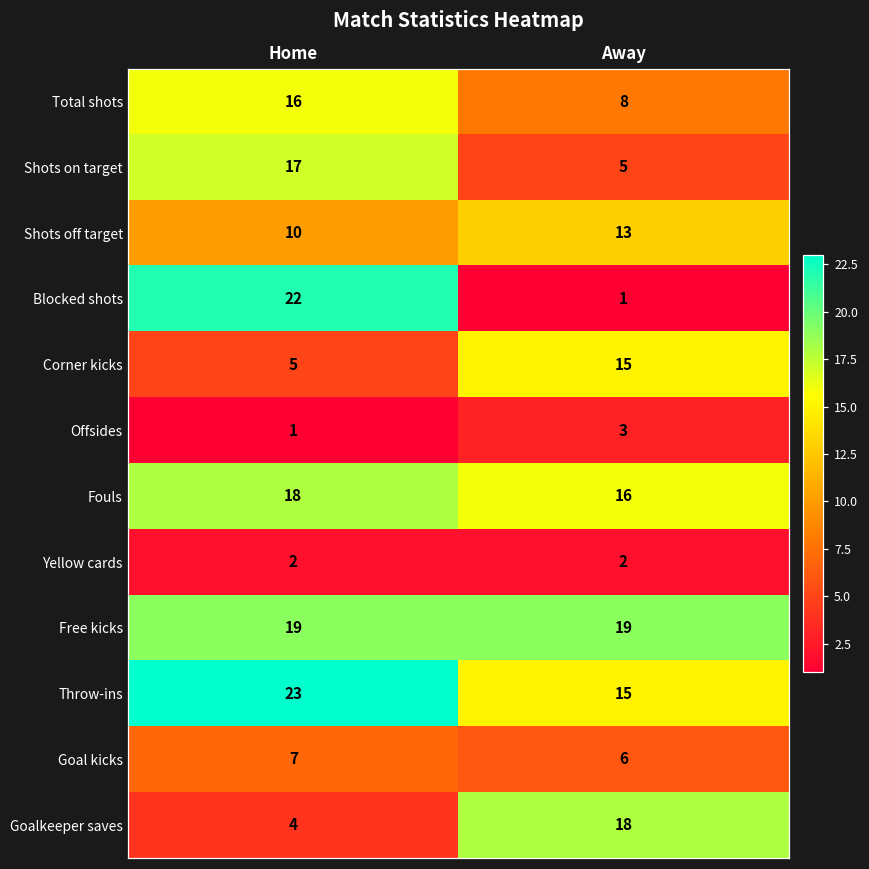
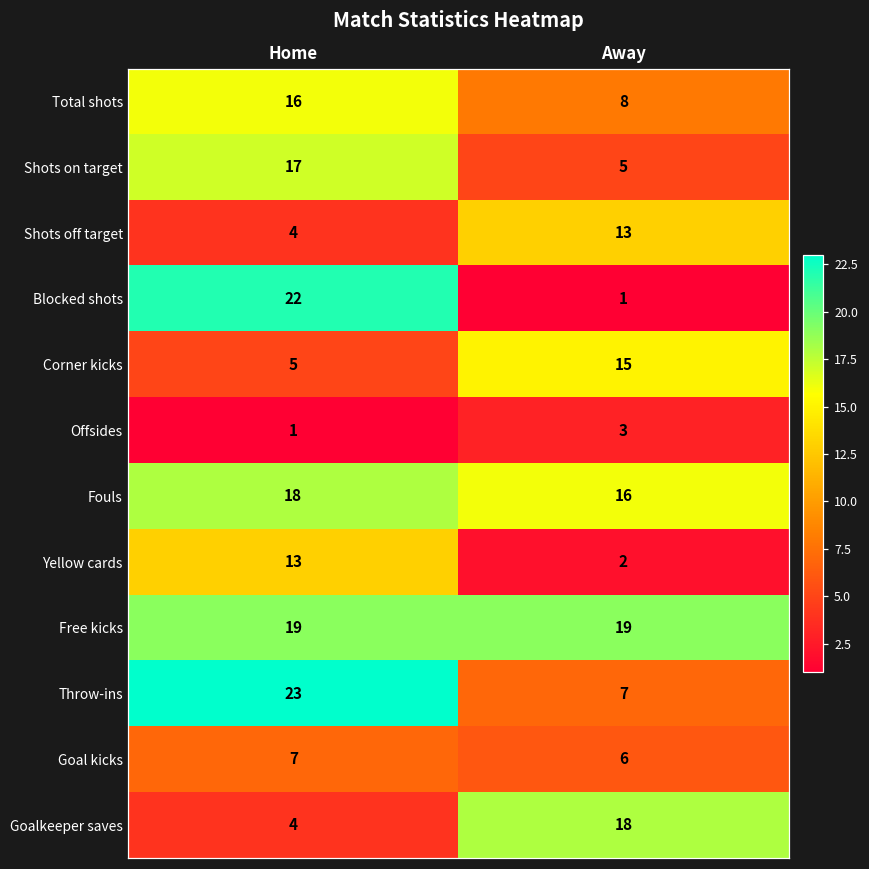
  {
    "Total shots": {
      "Home": 16,
      "Away": 8
    },
    "Shots on target": {
      "Home": 17,
      "Away": 5
    },
    "Shots off target": {
-     "Home": 10,
+     "Home": 4,
      "Away": 13
    },
    "Blocked shots": {
      "Home": 22,
      "Away": 1
    },
    "Corner kicks": {
      "Home": 5,
      "Away": 15
    },
    "Offsides": {
      "Home": 1,
      "Away": 3
    },
    "Fouls": {
      "Home": 18,
      "Away": 16
    },
    "Yellow cards": {
-     "Home": 2,
+     "Home": 13,
      "Away": 2
    },
    "Free kicks": {
      "Home": 19,
      "Away": 19
    },
    "Throw-ins": {
      "Home": 23,
-     "Away": 15
+     "Away": 7
    },
    "Goal kicks": {
      "Home": 7,
      "Away": 6
    },
    "Goalkeeper saves": {
      "Home": 4,
      "Away": 18
    }
  }
